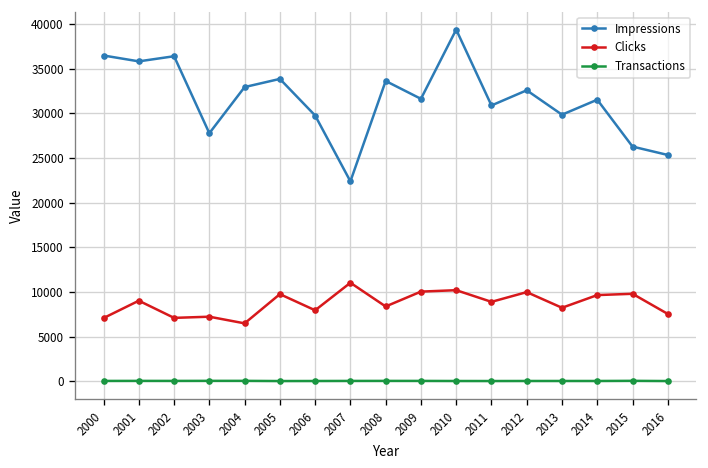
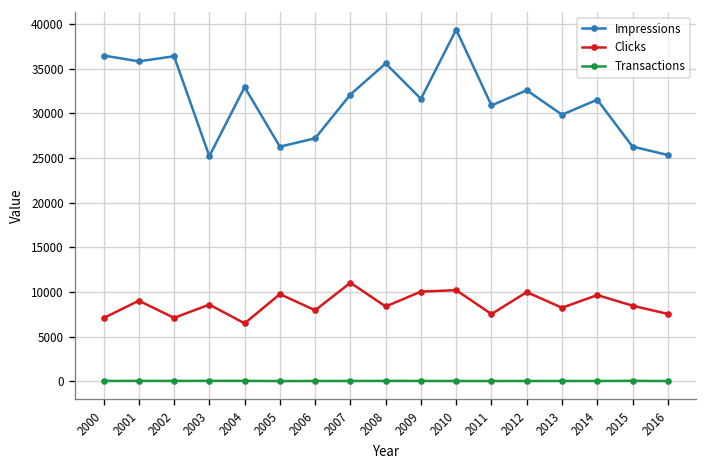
  {
    "Impressions": {
      "2000": 36000,
      "2001": 36000,
      "2002": 36000,
-     "2003": 28000,
+     "2003": 25000,
      "2004": 33000,
-     "2005": 34000,
-     "2006": 30000,
-     "2007": 22000,
-     "2008": 34000,
+     "2005": 26000,
+     "2006": 27000,
+     "2007": 32000,
+     "2008": 36000,
      "2009": 32000,
      "2010": 39000,
      "2011": 31000,
      "2012": 33000,
      "2013": 30000,
      "2014": 32000,
      "2015": 26000,
      "2016": 25000
    },
    "Clicks": {
      "2000": 7000,
      "2001": 9000,
      "2002": 7000,
-     "2003": 7000,
+     "2003": 9000,
      "2004": 6000,
      "2005": 10000,
      "2006": 8000,
      "2007": 11000,
      "2008": 8000,
      "2009": 10000,
      "2010": 10000,
-     "2011": 9000,
+     "2011": 8000,
      "2012": 10000,
      "2013": 8000,
      "2014": 10000,
-     "2015": 10000,
+     "2015": 8000,
      "2016": 8000
    },
    "Transactions": {
      "2000": 0,
      "2001": 0,
      "2002": 0,
      "2003": 0,
      "2004": 0,
      "2005": 0,
      "2006": 0,
      "2007": 0,
      "2008": 0,
      "2009": 0,
      "2010": 0,
      "2011": 0,
      "2012": 0,
      "2013": 0,
      "2014": 0,
      "2015": 0,
      "2016": 0
    }
  }
